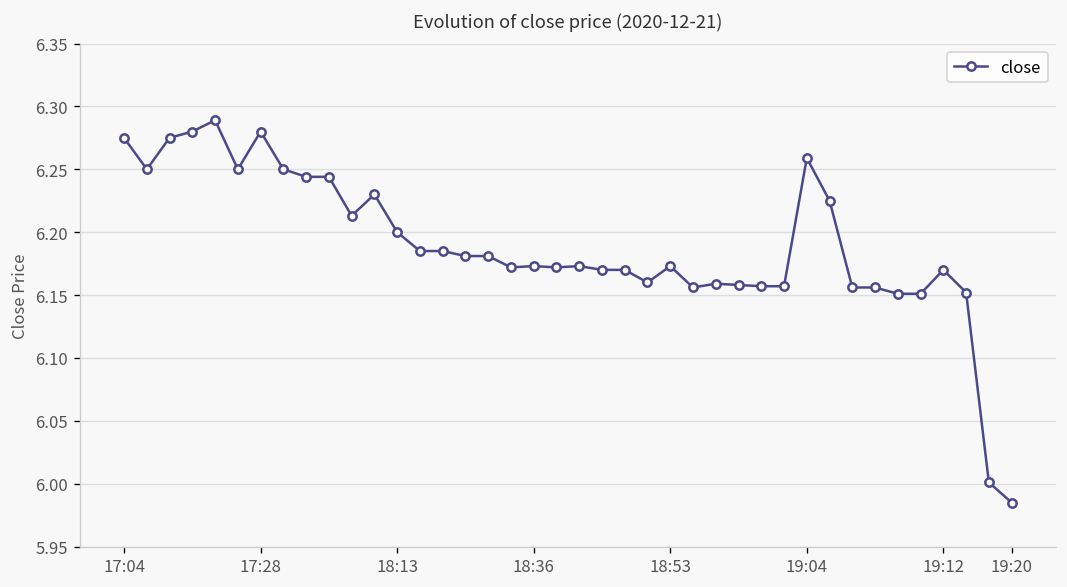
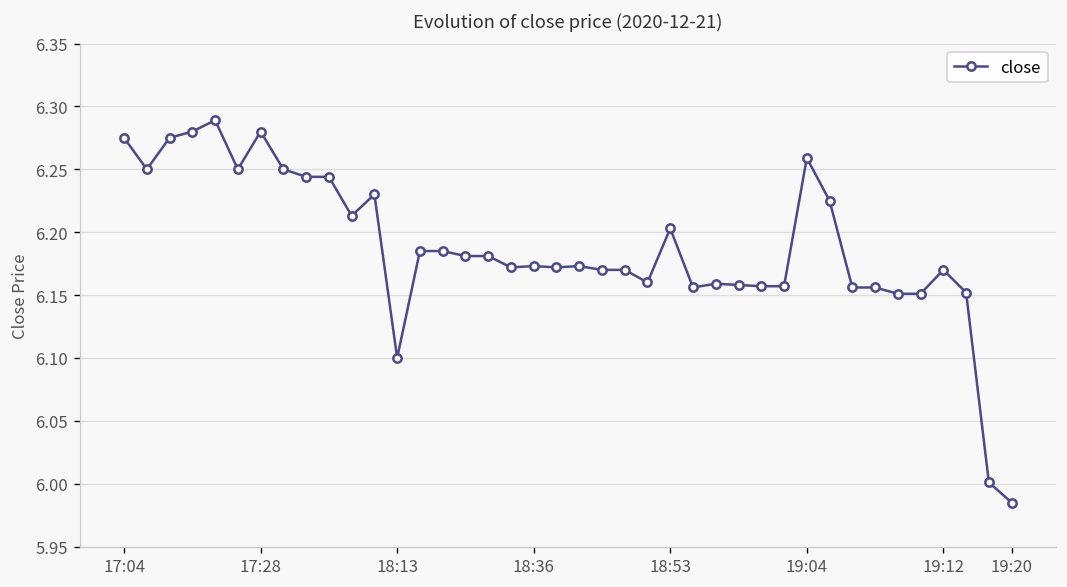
  {
    "17:04": 6.275,
    "17:28": 6.280,
-   "18:13": 6.2,
+   "18:13": 6.1,
    "18:36": 6.173,
-   "18:53": 6.173,
+   "18:53": 6.203,
    "19:04": 6.259,
    "19:12": 6.170,
    "19:20": 5.985
  }
